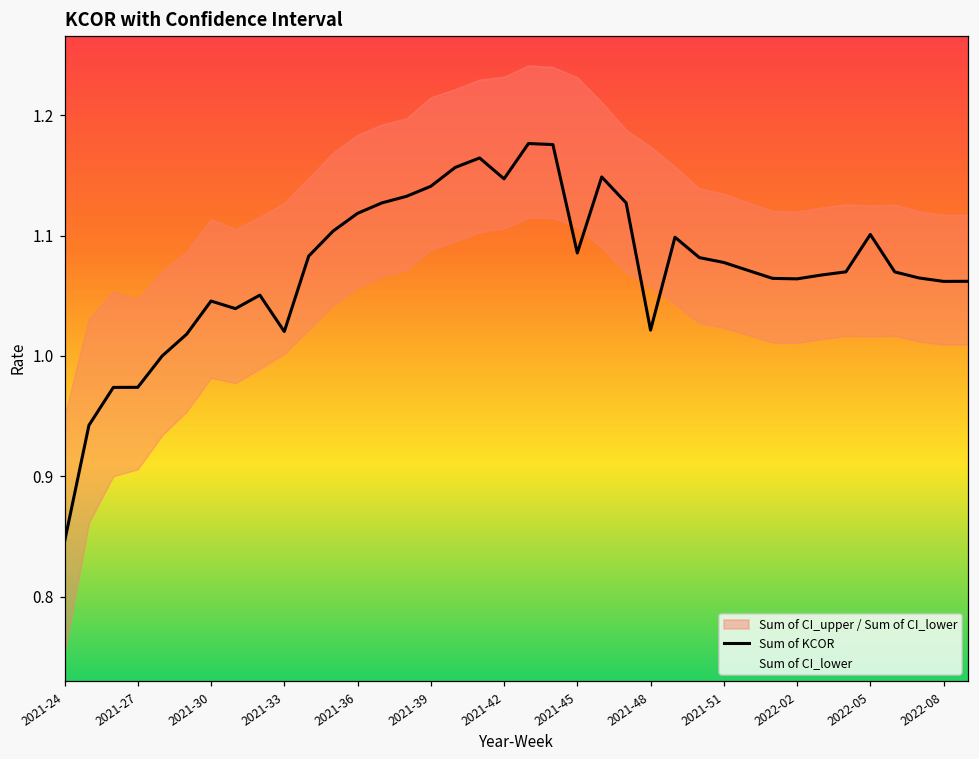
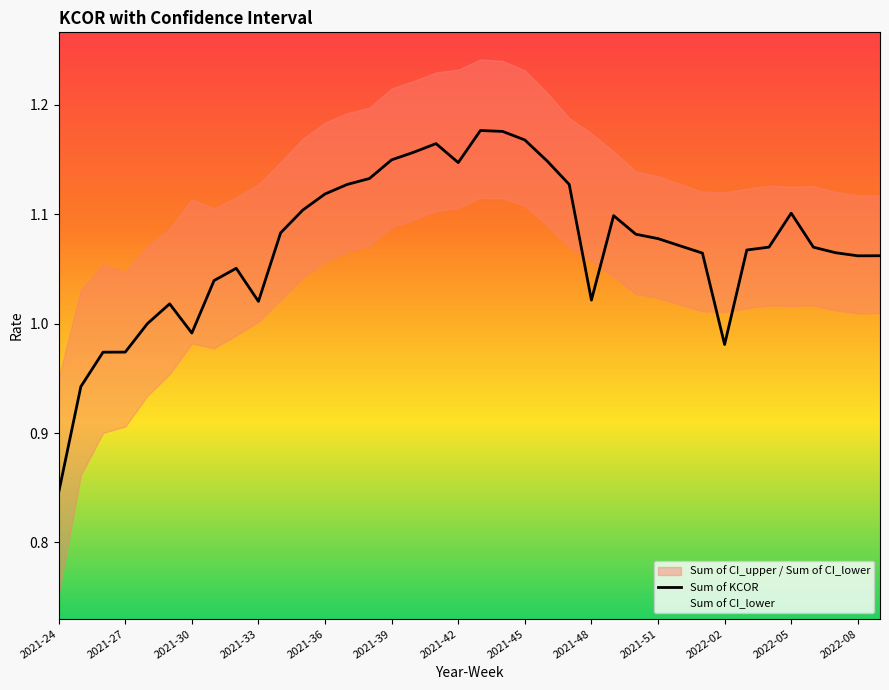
  {
    "Sum of KCOR": {
      "2021-24": 0.846,
      "2021-27": 0.974,
-     "2021-30": 1.046,
+     "2021-30": 0.991,
      "2021-33": 1.020,
      "2021-36": 1.118,
-     "2021-39": 1.141,
+     "2021-39": 1.150,
      "2021-42": 1.147,
-     "2021-45": 1.086,
+     "2021-45": 1.168,
      "2021-48": 1.021,
      "2021-51": 1.078,
-     "2022-02": 1.064,
+     "2022-02": 0.981,
      "2022-05": 1.101,
      "2022-08": 1.062
    }
  }
